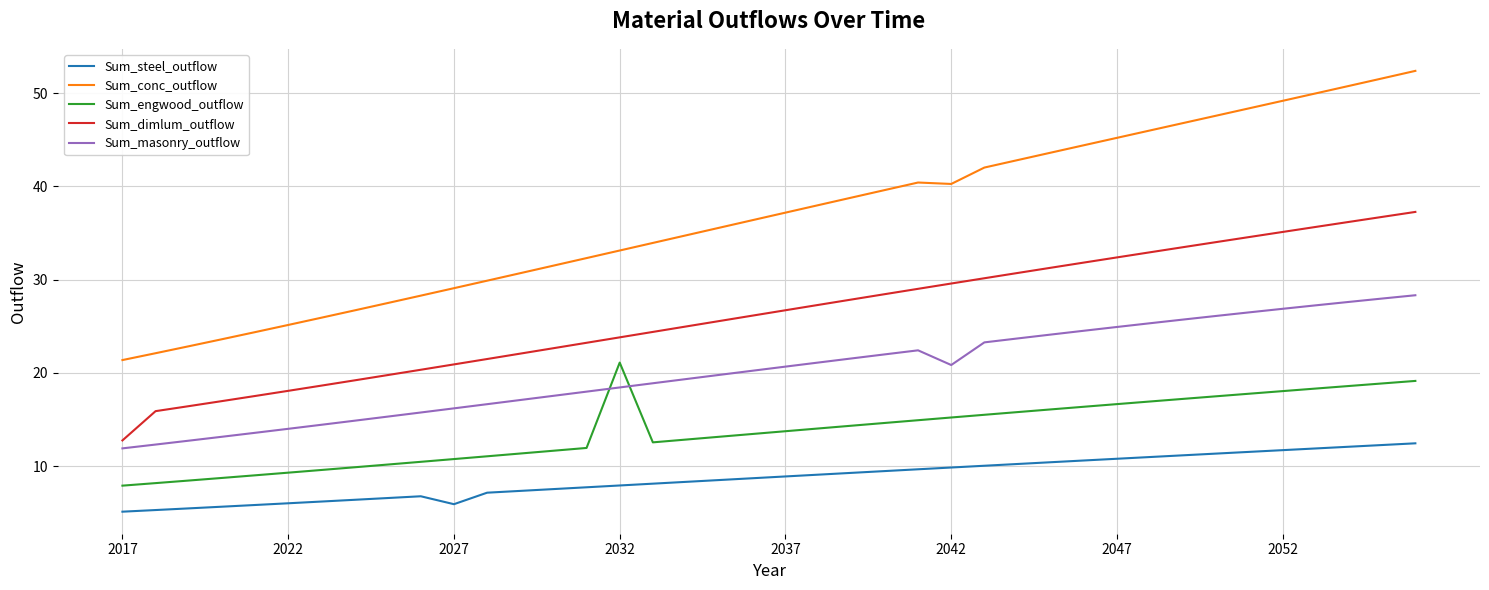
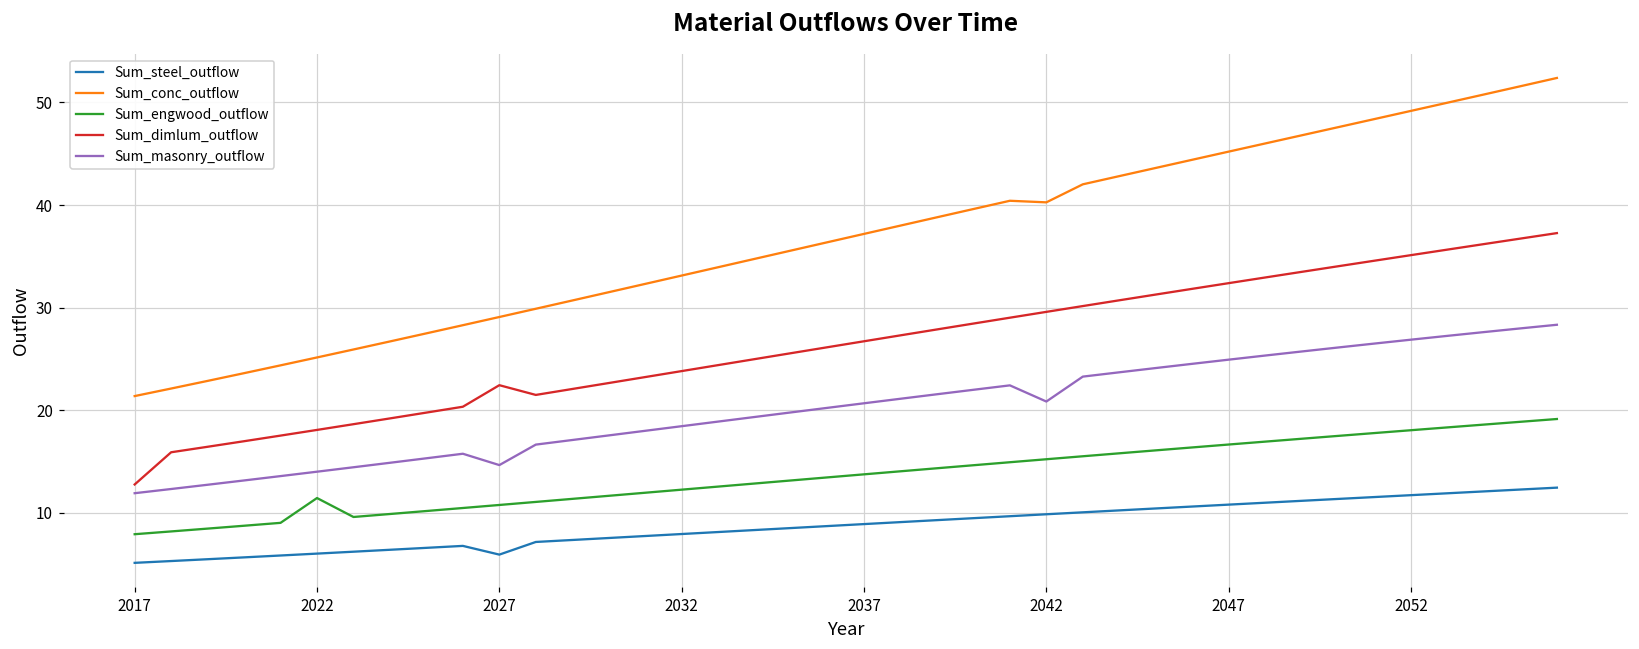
  {
    "Sum_steel_outflow": {
      "2017": 5,
      "2022": 6,
      "2027": 6,
      "2032": 8,
      "2037": 9,
      "2042": 10,
      "2047": 11,
      "2052": 12
    },
    "Sum_conc_outflow": {
      "2017": 21,
      "2022": 25,
      "2027": 29,
      "2032": 33,
      "2037": 37,
      "2042": 40,
      "2047": 45,
      "2052": 49
    },
    "Sum_engwood_outflow": {
      "2017": 8,
-     "2022": 9,
+     "2022": 11,
      "2027": 11,
-     "2032": 21,
+     "2032": 12,
      "2037": 14,
      "2042": 15,
      "2047": 17,
      "2052": 18
    },
    "Sum_dimlum_outflow": {
      "2017": 13,
      "2022": 18,
-     "2027": 21,
+     "2027": 22,
      "2032": 24,
      "2037": 27,
      "2042": 30,
      "2047": 32,
      "2052": 35
    },
    "Sum_masonry_outflow": {
      "2017": 12,
      "2022": 14,
-     "2027": 16,
+     "2027": 15,
      "2032": 18,
      "2037": 21,
      "2042": 21,
      "2047": 25,
      "2052": 27
    }
  }
